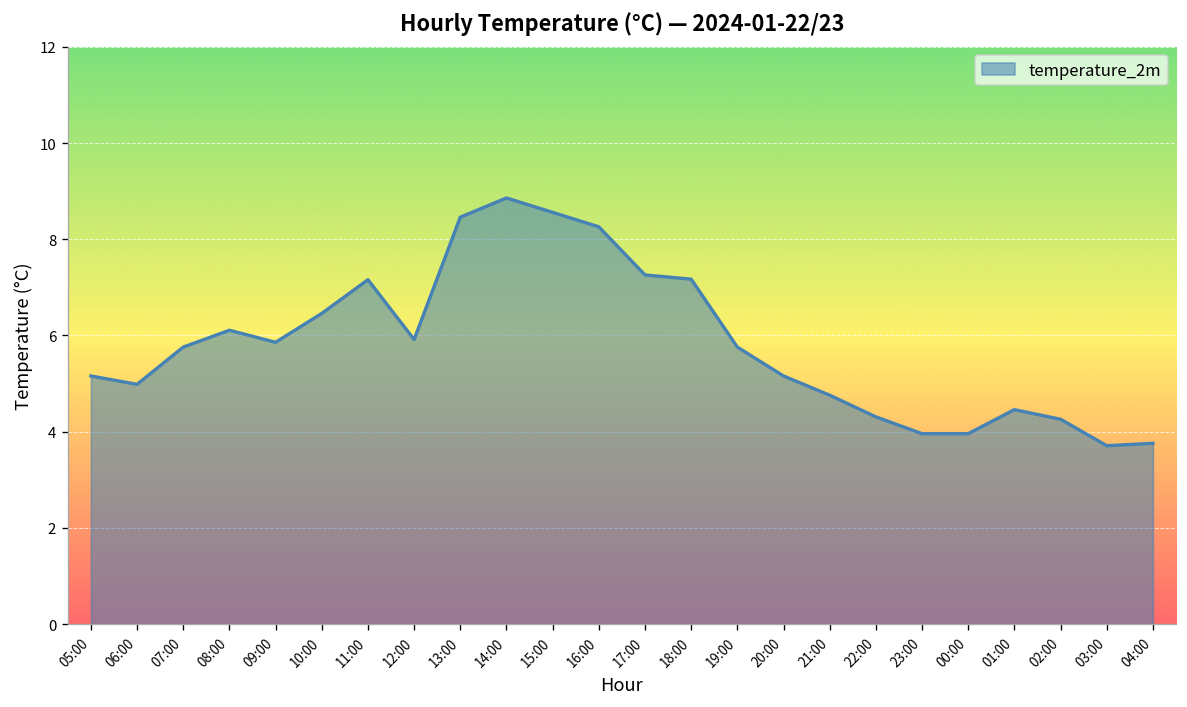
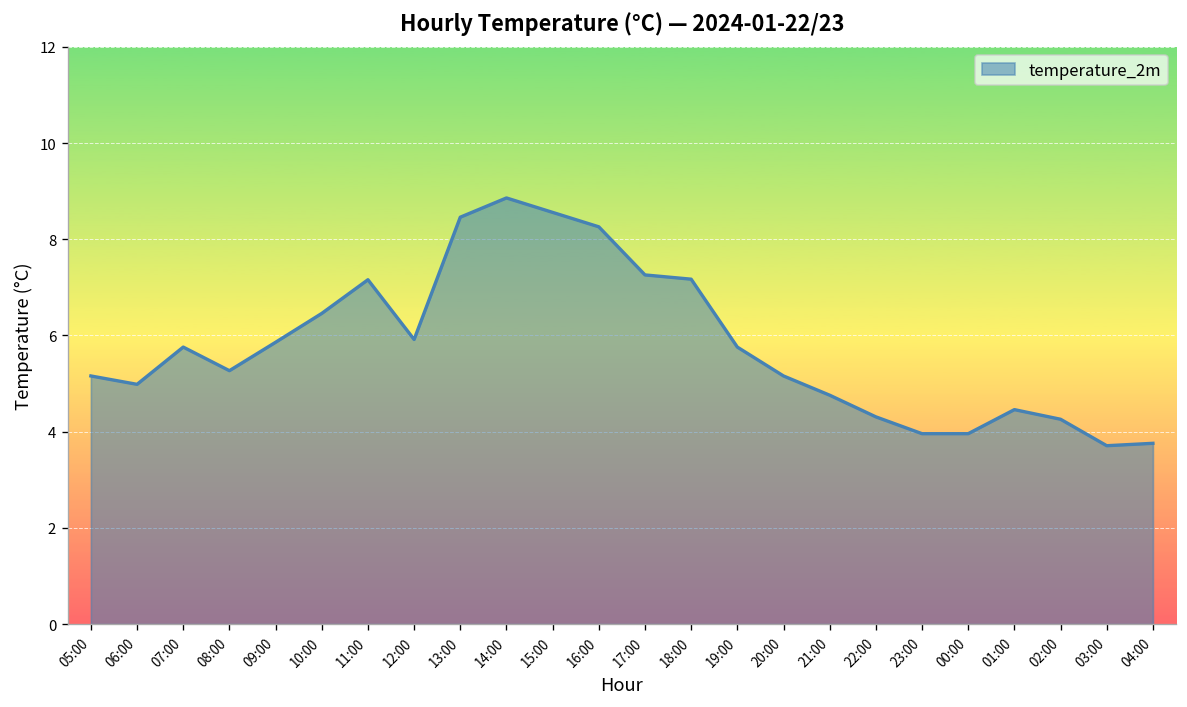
  {
    "05:00": 5.2,
    "06:00": 5.0,
    "07:00": 5.8,
-   "08:00": 6.1,
+   "08:00": 5.3,
    "09:00": 5.9,
    "10:00": 6.5,
    "11:00": 7.2,
    "12:00": 5.9,
    "13:00": 8.5,
    "14:00": 8.9,
    "15:00": 8.6,
    "16:00": 8.3,
    "17:00": 7.3,
    "18:00": 7.2,
    "19:00": 5.8,
    "20:00": 5.2,
    "21:00": 4.8,
    "22:00": 4.3,
    "23:00": 4.0,
    "00:00": 4.0,
    "01:00": 4.5,
    "02:00": 4.3,
    "03:00": 3.7,
    "04:00": 3.8
  }
